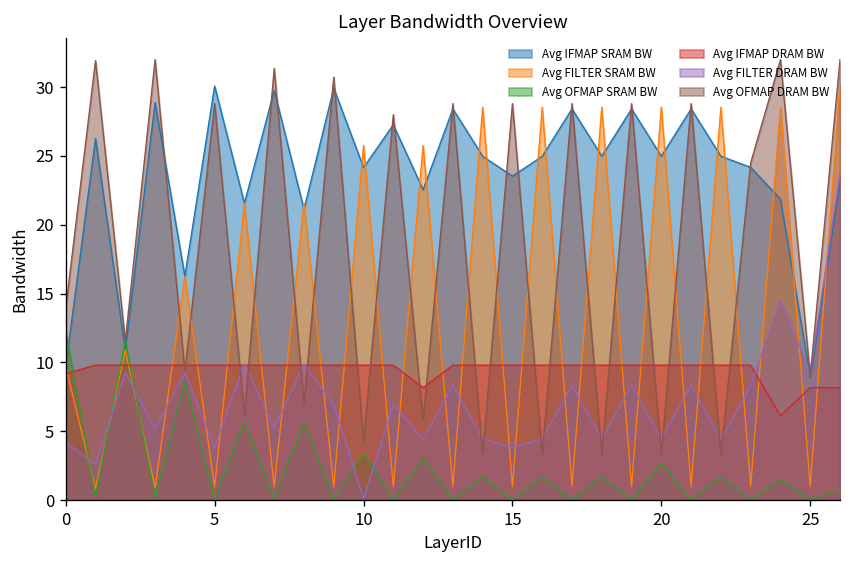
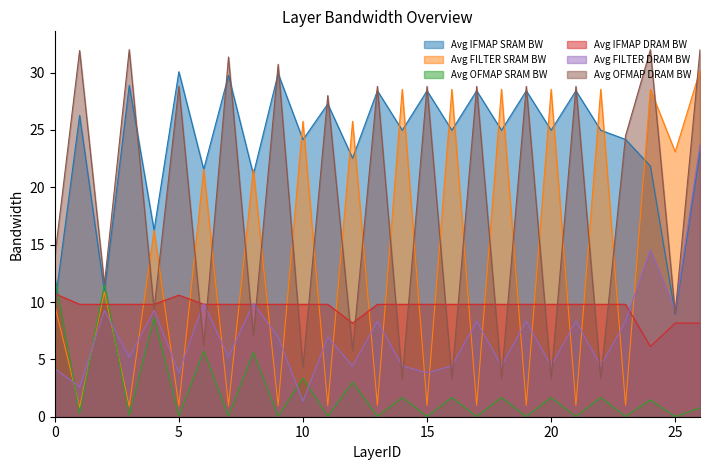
  {
    "Avg IFMAP SRAM BW": {
      "5": 30.1,
      "10": 24.2,
-     "15": 23.5,
+     "15": 28.4,
      "20": 25.0
    },
    "Avg FILTER SRAM BW": {
      "5": 0.9,
      "10": 25.8,
      "15": 1.0,
      "20": 28.5,
-     "25": 1.0
+     "25": 23.1
    },
    "Avg OFMAP SRAM BW": {
      "0": 12.2,
      "5": 0.1,
      "10": 3.4,
      "15": 0.0,
-     "20": 2.6,
+     "20": 1.7,
      "25": 0.0
    },
    "Avg IFMAP DRAM BW": {
-     "0": 9.2,
-     "5": 9.8,
+     "0": 10.7,
+     "5": 10.6,
      "10": 9.8,
      "15": 9.8,
      "20": 9.8,
      "25": 8.2
    },
    "Avg FILTER DRAM BW": {
      "0": 4.2,
      "5": 3.8,
-     "10": 0.1,
+     "10": 1.3,
      "15": 3.8,
      "20": 4.4,
      "25": 9.3
    },
    "Avg OFMAP DRAM BW": {
      "0": 13.9,
      "5": 28.8,
      "10": 4.3,
      "15": 28.8,
      "20": 3.3
    }
  }
